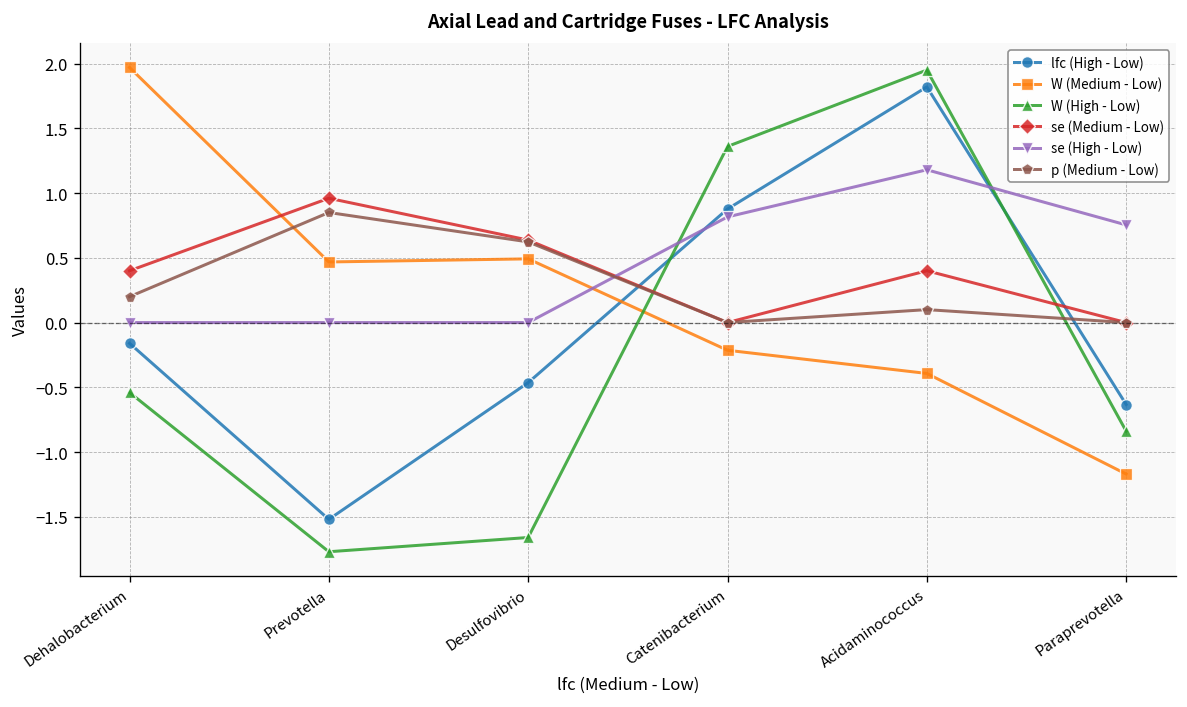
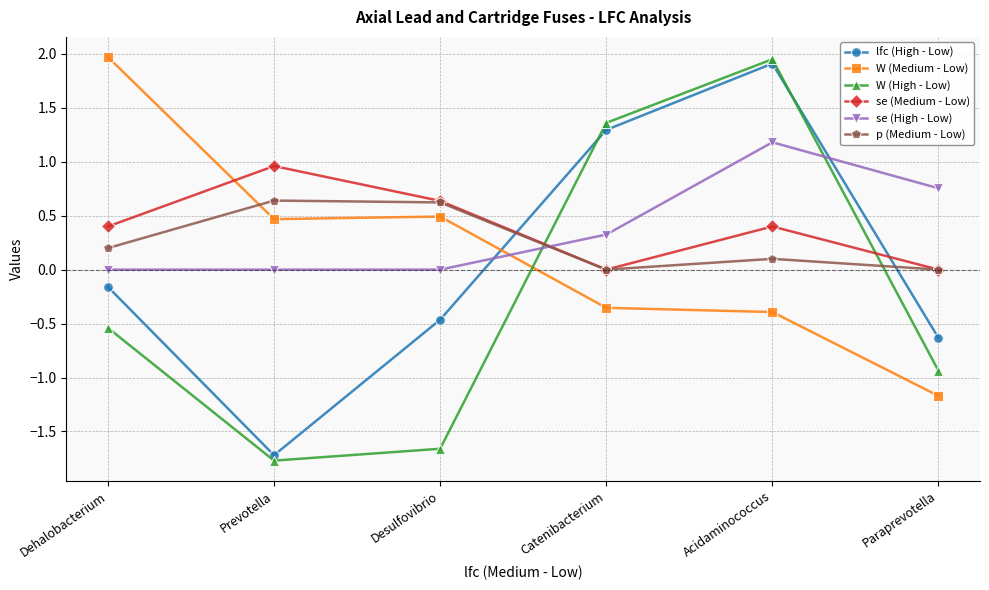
  {
    "lfc (High - Low)": {
      "Dehalobacterium": -0.16,
-     "Prevotella": -1.52,
+     "Prevotella": -1.72,
      "Desulfovibrio": -0.46,
-     "Catenibacterium": 0.88,
-     "Acidaminococcus": 1.82,
+     "Catenibacterium": 1.30,
+     "Acidaminococcus": 1.91,
      "Paraprevotella": -0.63
    },
    "W (Medium - Low)": {
      "Dehalobacterium": 1.97,
      "Prevotella": 0.47,
      "Desulfovibrio": 0.49,
-     "Catenibacterium": -0.21,
+     "Catenibacterium": -0.35,
      "Acidaminococcus": -0.39,
      "Paraprevotella": -1.17
    },
    "W (High - Low)": {
      "Dehalobacterium": -0.54,
      "Prevotella": -1.77,
      "Desulfovibrio": -1.66,
      "Catenibacterium": 1.36,
      "Acidaminococcus": 1.95,
-     "Paraprevotella": -0.84
+     "Paraprevotella": -0.94
    },
    "se (Medium - Low)": {
      "Dehalobacterium": 0.40,
      "Prevotella": 0.96,
      "Acidaminococcus": 0.40
    },
    "se (High - Low)": {
      "Dehalobacterium": 0.00,
      "Prevotella": 0.00,
      "Desulfovibrio": 0.00,
-     "Catenibacterium": 0.82,
+     "Catenibacterium": 0.33,
      "Acidaminococcus": 1.18,
      "Paraprevotella": 0.75
    },
    "p (Medium - Low)": {
      "Dehalobacterium": 0.20,
-     "Prevotella": 0.85,
+     "Prevotella": 0.64,
      "Acidaminococcus": 0.10
    }
  }
